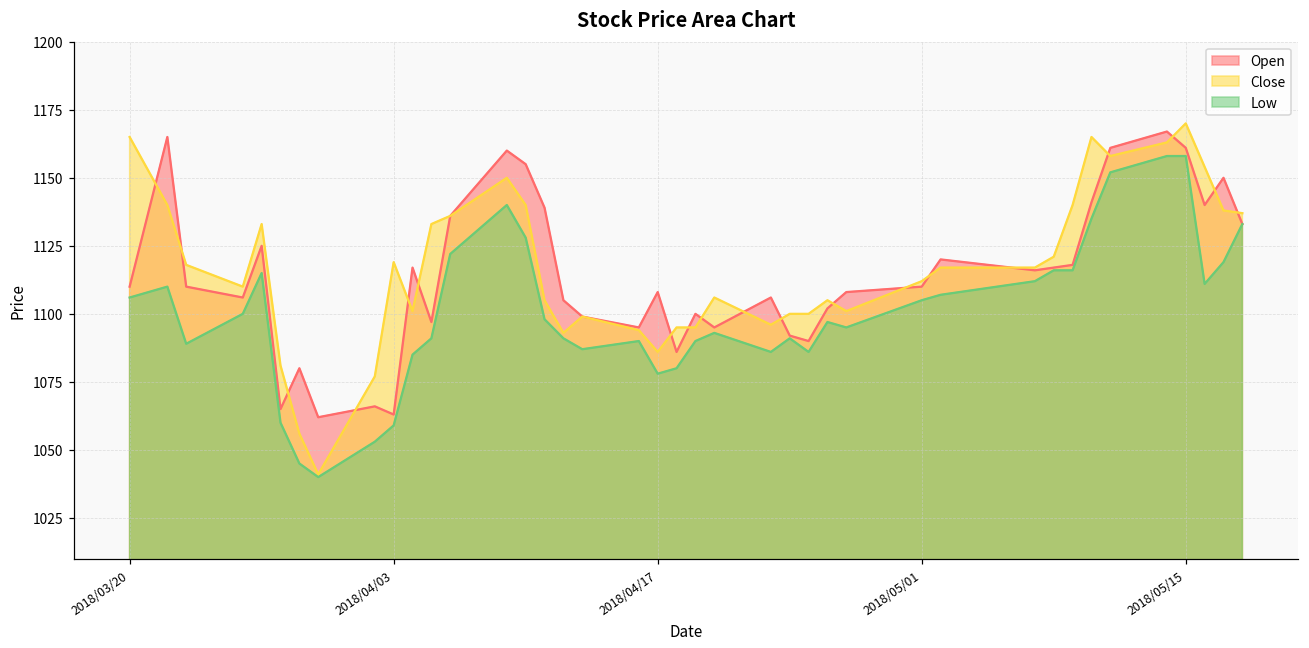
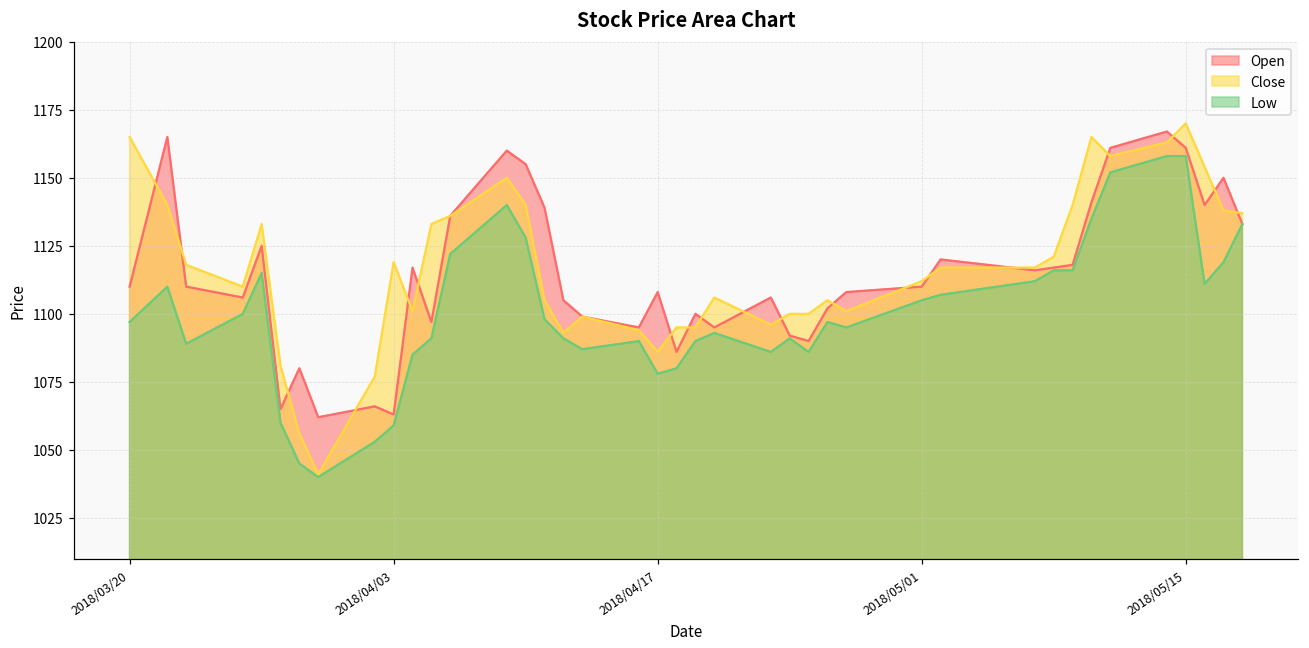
  {
    "Open": {
      "2018/03/20": 1110,
      "2018/04/03": 1063,
      "2018/04/17": 1108,
      "2018/05/01": 1110,
      "2018/05/15": 1161
    },
    "Close": {
      "2018/03/20": 1165,
      "2018/04/03": 1119,
      "2018/04/17": 1086,
      "2018/05/01": 1112,
      "2018/05/15": 1170
    },
    "Low": {
-     "2018/03/20": 1106,
+     "2018/03/20": 1097,
      "2018/04/03": 1059,
      "2018/04/17": 1078,
      "2018/05/01": 1105,
      "2018/05/15": 1158
    }
  }
